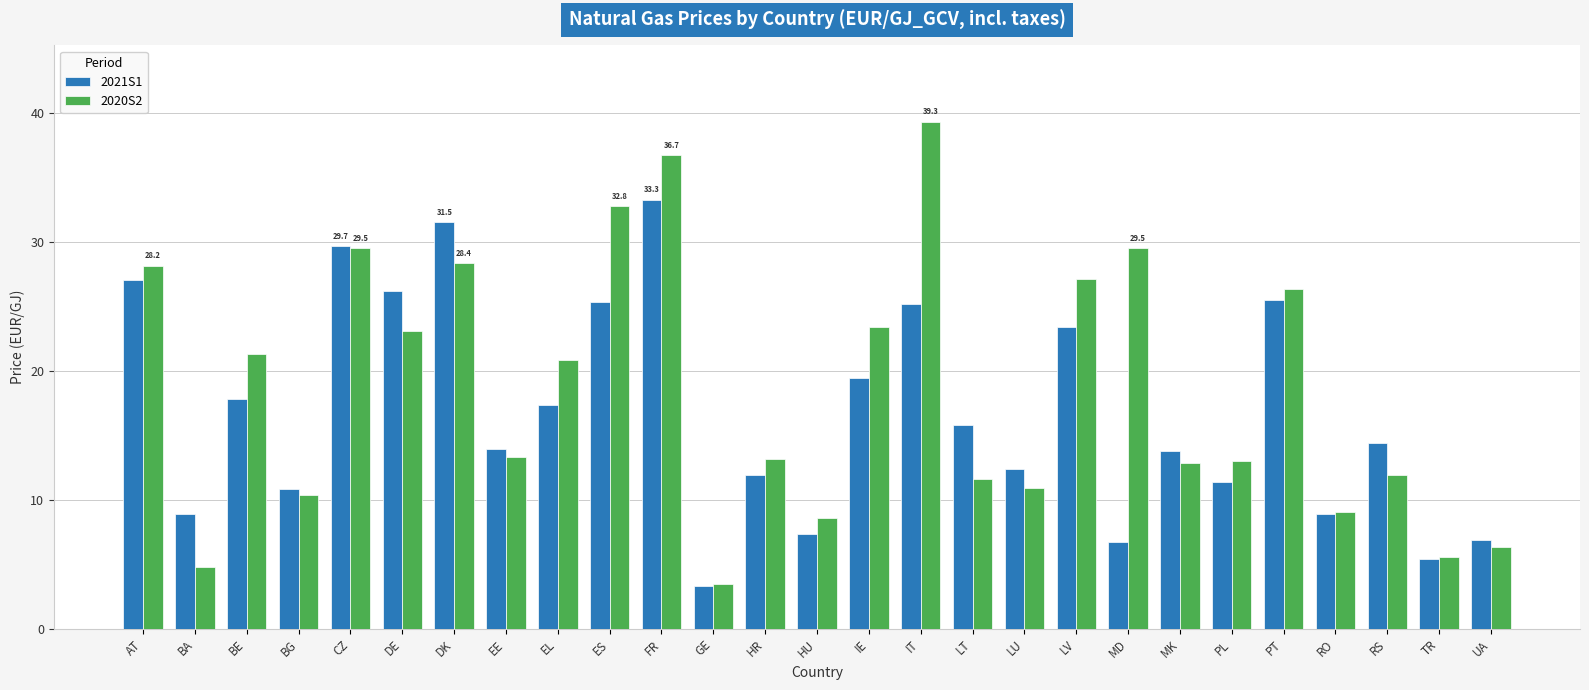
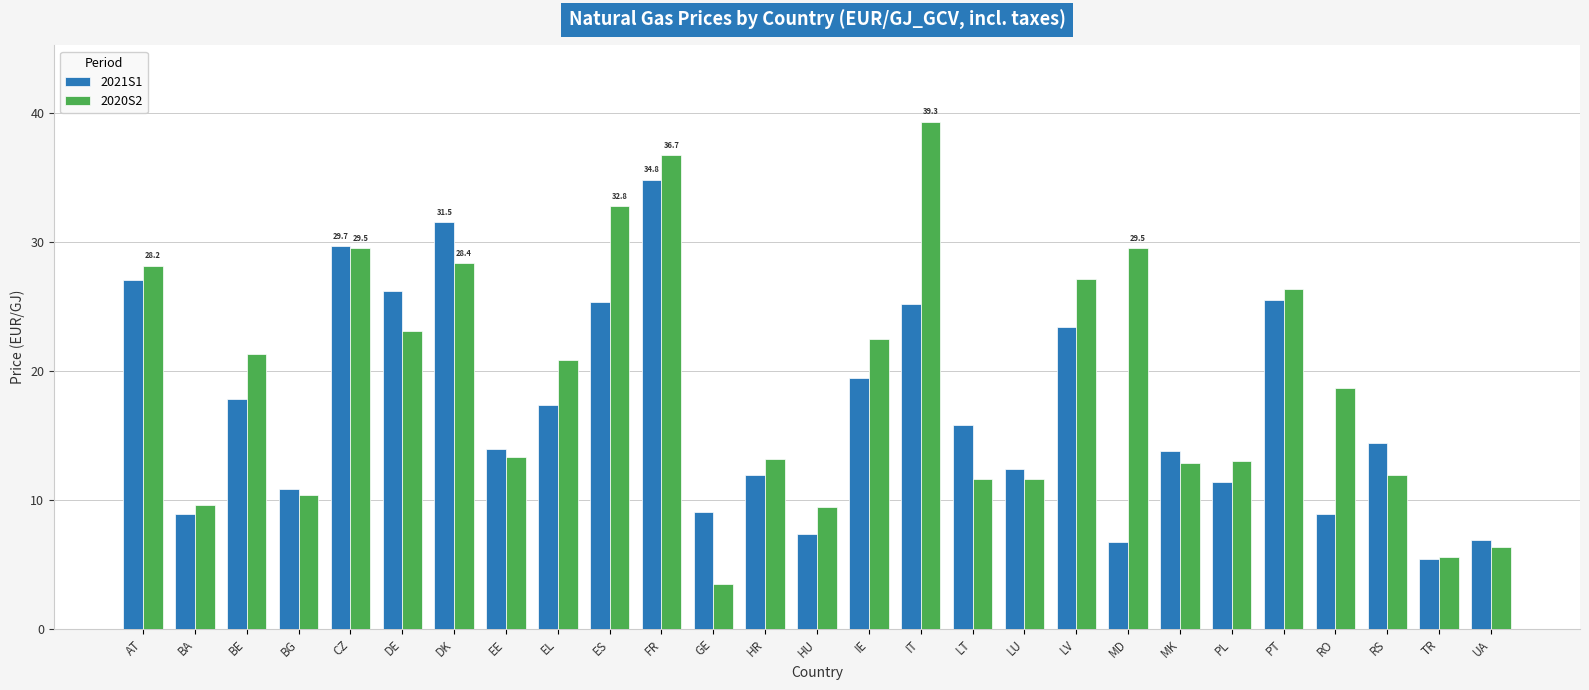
  {
    "2021S1": {
      "CZ": 29.7,
      "DK": 31.5,
-     "FR": 33.3,
-     "GE": 3.3
+     "FR": 34.8,
+     "GE": 9.1
    },
    "2020S2": {
-     "BA": 4.8,
+     "BA": 9.6,
      "BE": 21.3,
      "BG": 10.4,
      "DE": 23.1,
      "EE": 13.3,
      "EL": 20.9,
      "GE": 3.5,
      "HR": 13.2,
-     "HU": 8.6,
-     "IE": 23.4,
+     "HU": 9.4,
+     "IE": 22.4,
      "LT": 11.6,
-     "LU": 10.9,
+     "LU": 11.6,
      "LV": 27.1,
      "MK": 12.9,
      "PL": 13.0,
      "PT": 26.4,
-     "RO": 9.1,
+     "RO": 18.7,
      "RS": 11.9,
      "TR": 5.6,
      "UA": 6.3
    }
  }
